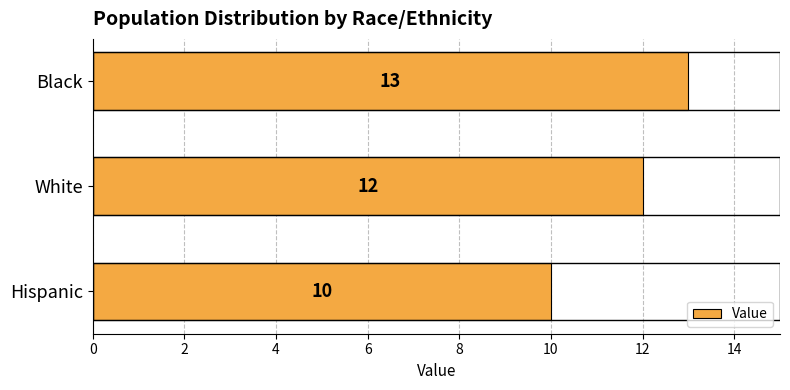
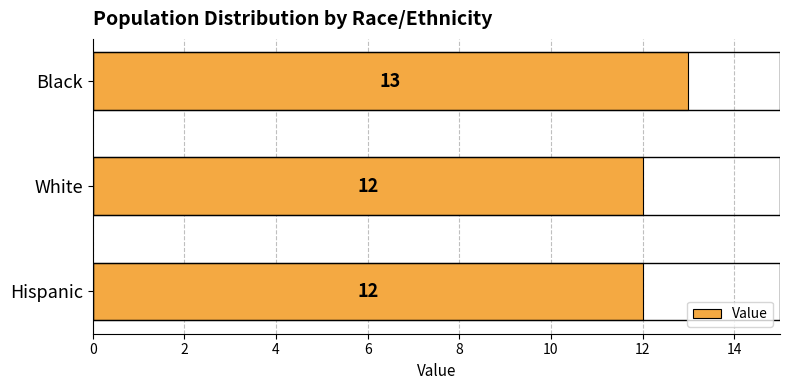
  {
    "Black": 13,
    "White": 12,
-   "Hispanic": 10
+   "Hispanic": 12
  }
